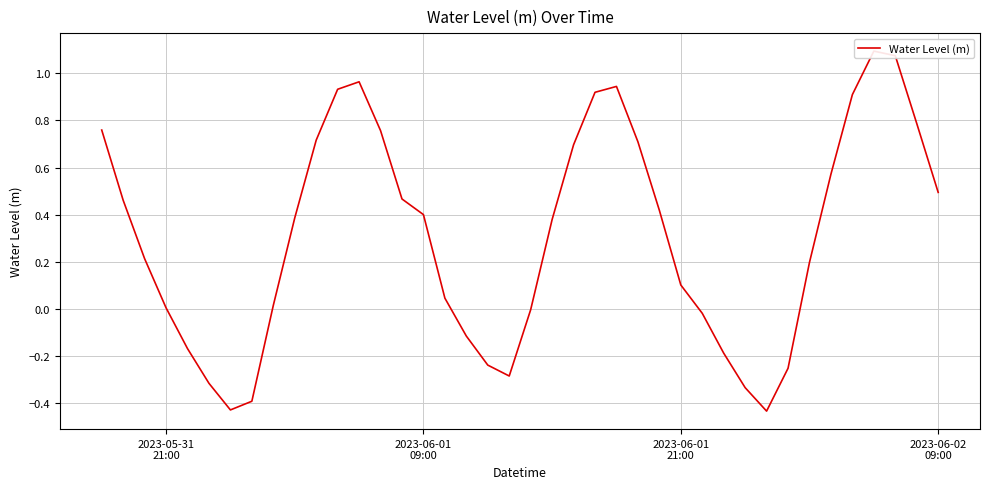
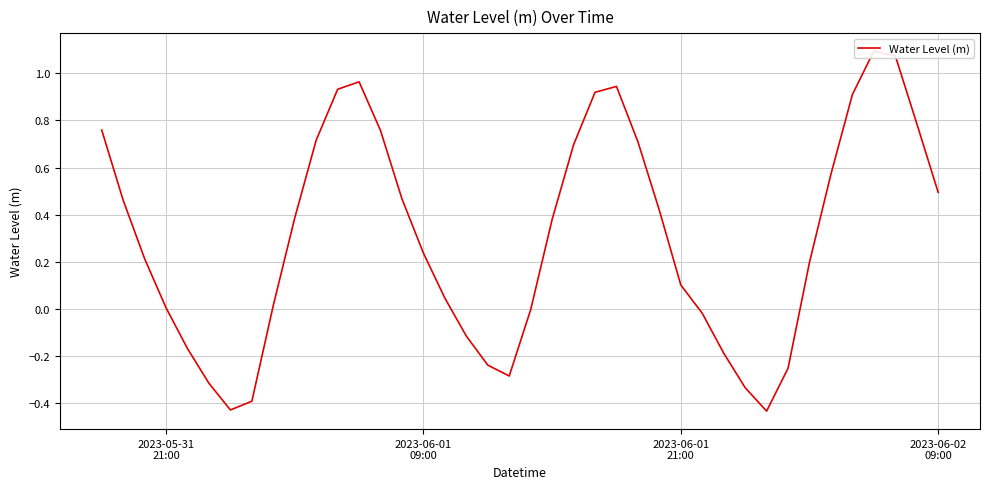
  {
    "2023-05-31 21:00": 0.00,
-   "2023-06-01 09:00": 0.40,
+   "2023-06-01 09:00": 0.24,
    "2023-06-01 21:00": 0.10,
    "2023-06-02 09:00": 0.49
  }
